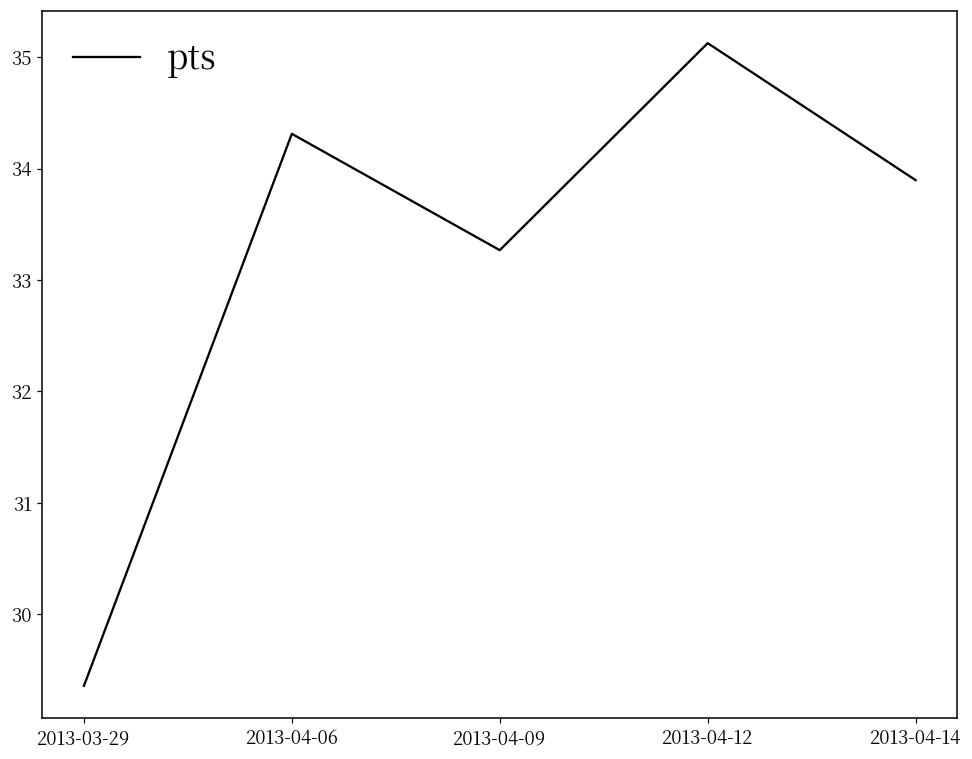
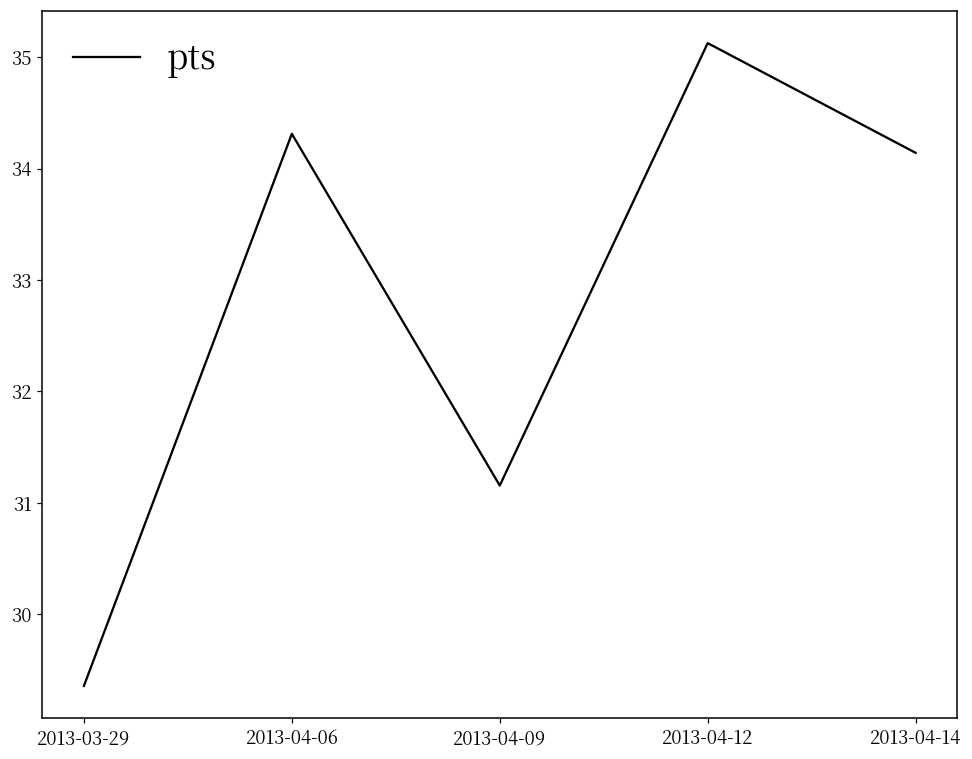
  {
    "2013-03-29": 29.36,
    "2013-04-06": 34.31,
-   "2013-04-09": 33.27,
+   "2013-04-09": 31.16,
    "2013-04-12": 35.13,
-   "2013-04-14": 33.90
+   "2013-04-14": 34.14
  }
